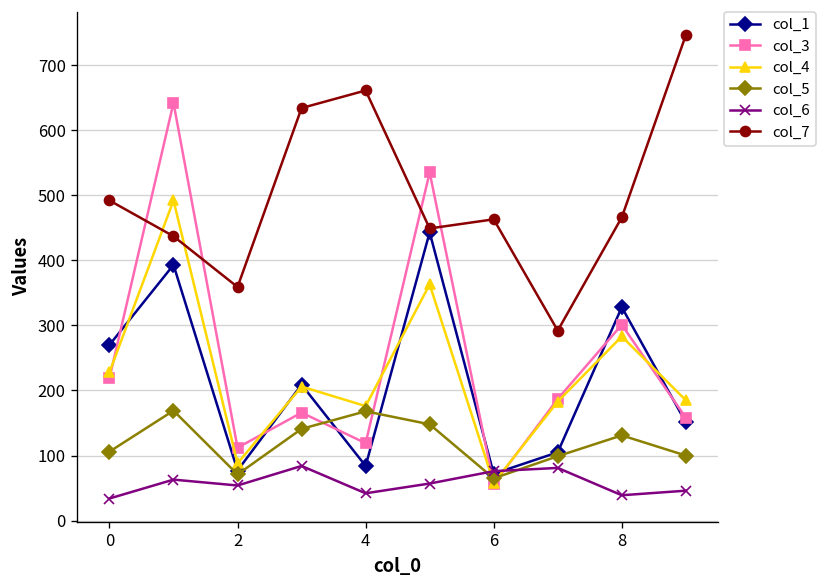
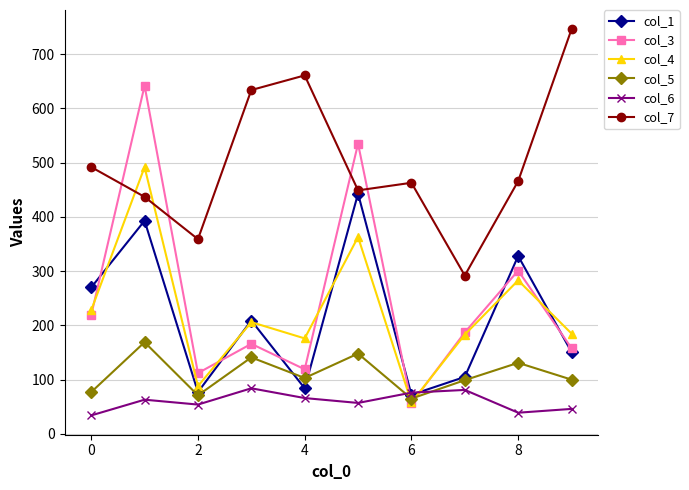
  {
    "col_1": {
      "0": 270,
      "2": 80,
      "4": 80,
      "8": 330
    },
    "col_3": {
      "0": 220,
      "2": 110,
      "4": 120,
      "8": 300
    },
    "col_4": {
      "0": 230,
      "2": 90,
      "4": 180,
      "8": 280
    },
    "col_5": {
-     "0": 110,
+     "0": 80,
      "2": 70,
-     "4": 170,
+     "4": 100,
      "6": 70,
      "8": 130
    },
    "col_6": {
      "0": 30,
      "2": 50,
-     "4": 40,
+     "4": 70,
      "8": 40
    },
    "col_7": {
      "0": 490,
      "2": 360,
      "4": 660,
      "6": 460,
      "8": 470
    }
  }
